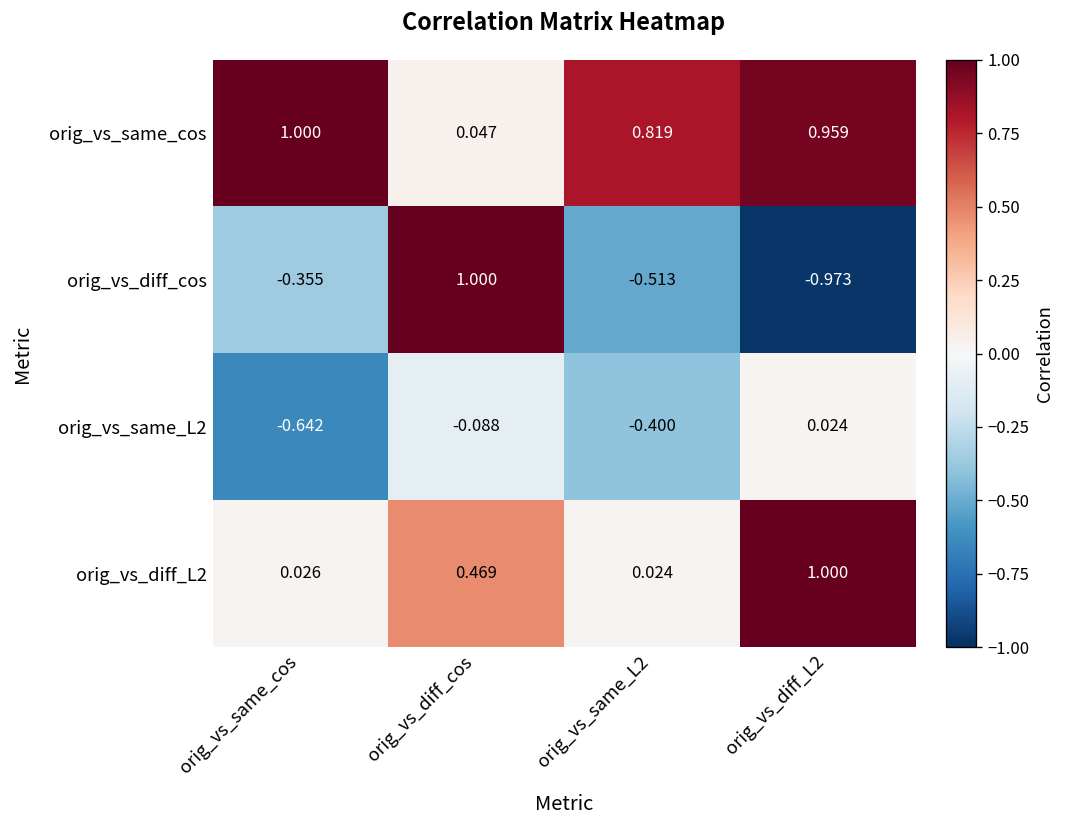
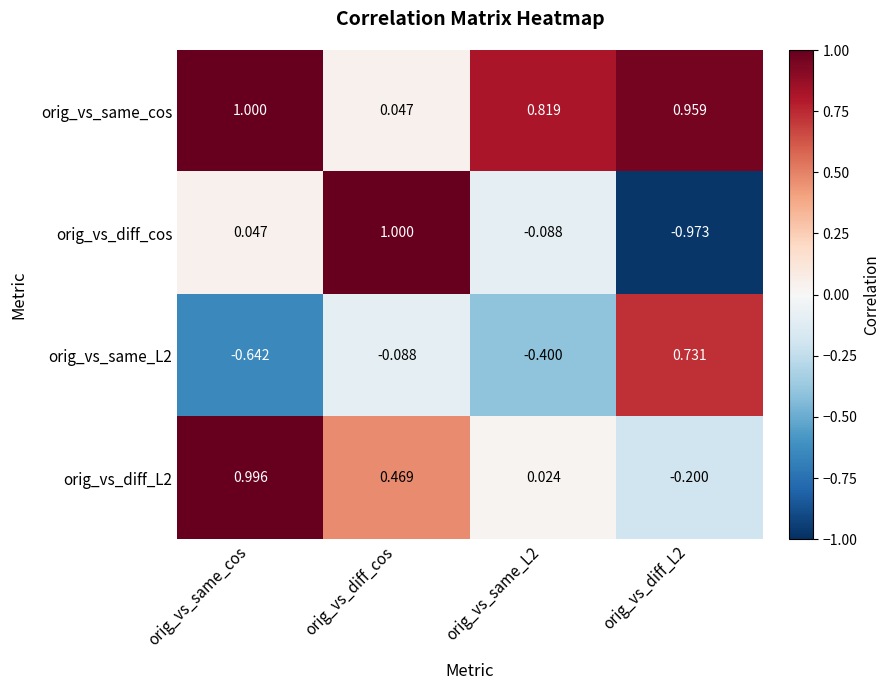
  {
    "orig_vs_same_cos": {
      "orig_vs_same_cos": 1.000,
      "orig_vs_diff_cos": 0.047,
      "orig_vs_same_L2": 0.819,
      "orig_vs_diff_L2": 0.959
    },
    "orig_vs_diff_cos": {
-     "orig_vs_same_cos": -0.355,
+     "orig_vs_same_cos": 0.047,
      "orig_vs_diff_cos": 1.000,
-     "orig_vs_same_L2": -0.513,
+     "orig_vs_same_L2": -0.088,
      "orig_vs_diff_L2": -0.973
    },
    "orig_vs_same_L2": {
      "orig_vs_same_cos": -0.642,
      "orig_vs_diff_cos": -0.088,
      "orig_vs_same_L2": -0.400,
-     "orig_vs_diff_L2": 0.024
+     "orig_vs_diff_L2": 0.731
    },
    "orig_vs_diff_L2": {
-     "orig_vs_same_cos": 0.026,
+     "orig_vs_same_cos": 0.996,
      "orig_vs_diff_cos": 0.469,
      "orig_vs_same_L2": 0.024,
-     "orig_vs_diff_L2": 1.000
+     "orig_vs_diff_L2": -0.200
    }
  }
